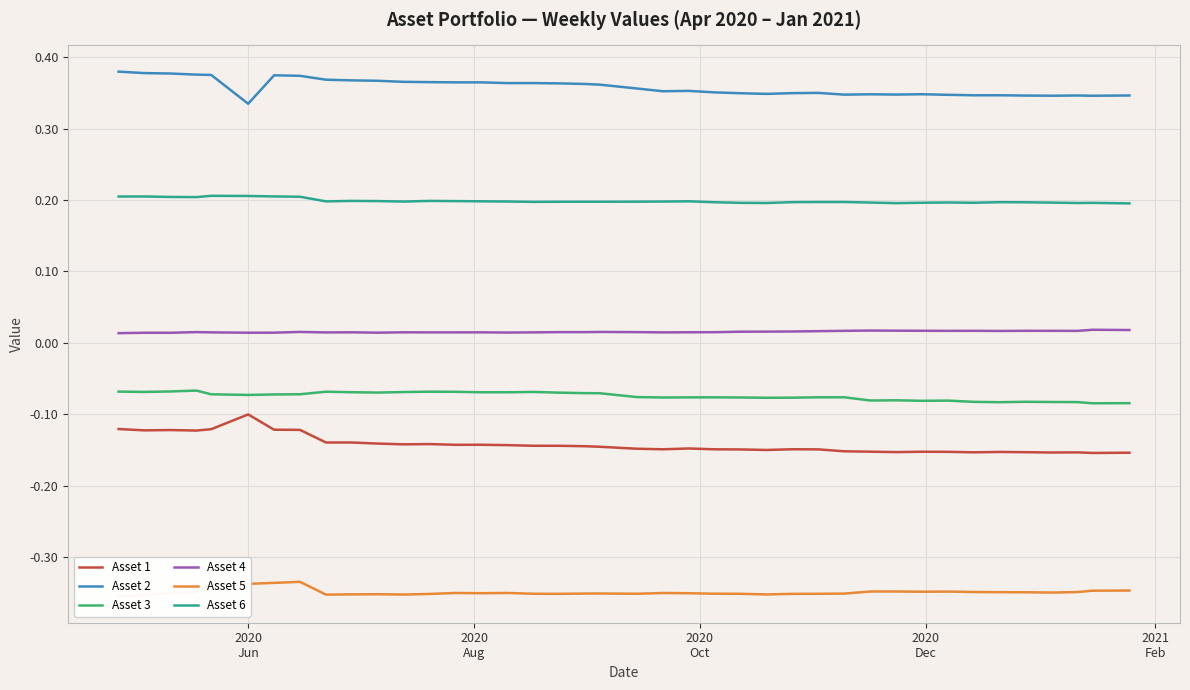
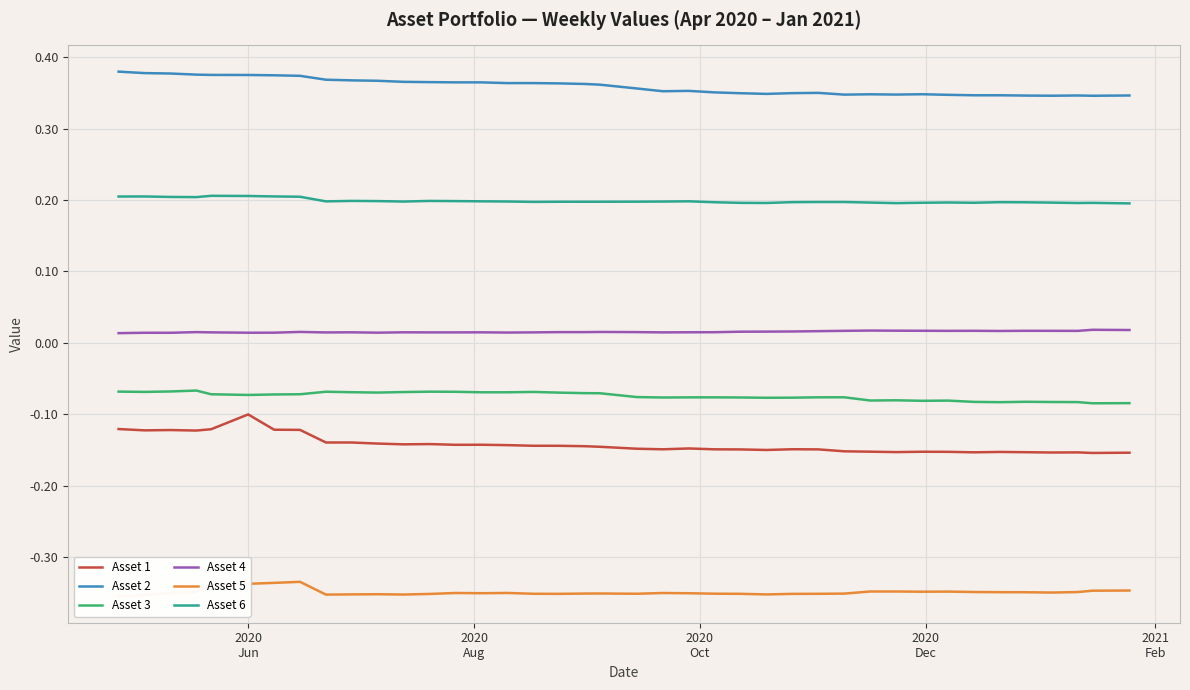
  {
    "Asset 1": {
      "2020 Jun": -0.10
    },
    "Asset 2": {
-     "2020 Jun": 0.33
+     "2020 Jun": 0.37
    },
    "Asset 4": {
      "2020 Jun": 0.01
    }
  }
